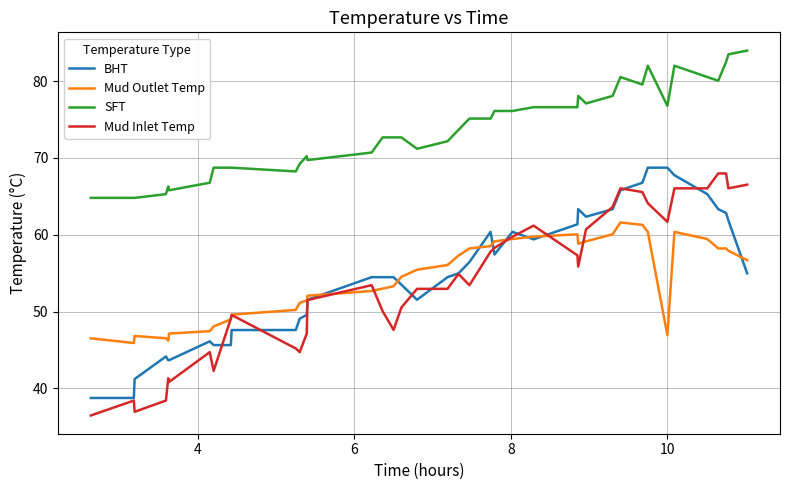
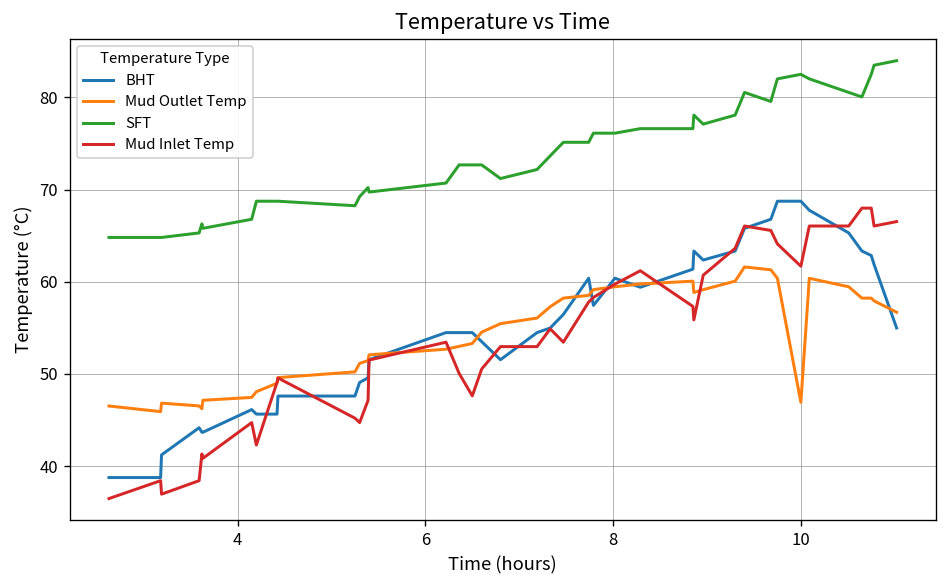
  {
    "BHT": {
      "10": 69
    },
    "Mud Outlet Temp": {
      "10": 47
    },
    "SFT": {
-     "10": 77
+     "10": 82
    },
    "Mud Inlet Temp": {
      "10": 62
    }
  }
